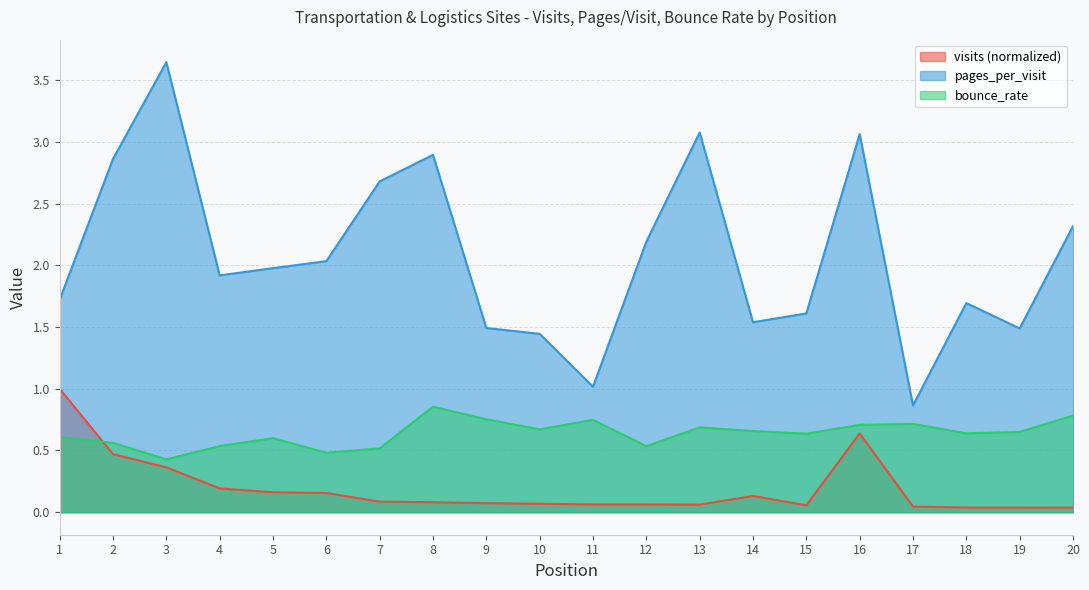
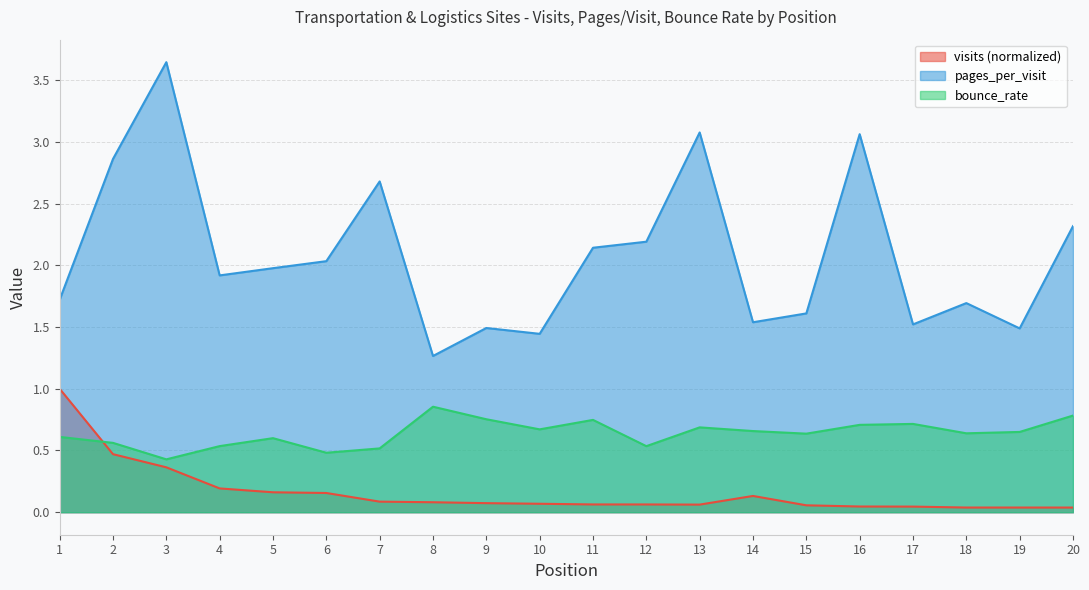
  {
    "visits (normalized)": {
      "1": 1.00,
      "2": 0.47,
      "3": 0.36,
      "4": 0.19,
      "5": 0.16,
      "6": 0.16,
      "7": 0.09,
      "8": 0.08,
      "9": 0.07,
      "10": 0.07,
      "11": 0.06,
      "12": 0.06,
      "13": 0.06,
      "14": 0.13,
      "15": 0.06,
-     "16": 0.64,
+     "16": 0.05,
      "17": 0.05,
      "18": 0.04,
      "19": 0.04,
      "20": 0.04
    },
    "pages_per_visit": {
      "1": 1.72,
      "2": 2.86,
      "3": 3.65,
      "4": 1.92,
      "5": 1.98,
      "6": 2.03,
      "7": 2.68,
-     "8": 2.89,
+     "8": 1.27,
      "9": 1.49,
      "10": 1.45,
-     "11": 1.02,
+     "11": 2.14,
      "12": 2.19,
      "13": 3.08,
      "14": 1.54,
      "15": 1.61,
      "16": 3.06,
-     "17": 0.86,
+     "17": 1.52,
      "18": 1.69,
      "19": 1.49,
      "20": 2.32
    },
    "bounce_rate": {
      "1": 0.61,
      "2": 0.56,
      "3": 0.43,
      "4": 0.54,
      "5": 0.60,
      "6": 0.48,
      "7": 0.52,
      "8": 0.85,
      "9": 0.75,
      "10": 0.67,
      "11": 0.75,
      "12": 0.54,
      "13": 0.69,
      "14": 0.66,
      "15": 0.64,
      "16": 0.71,
      "17": 0.72,
      "18": 0.64,
      "19": 0.65,
      "20": 0.78
    }
  }
